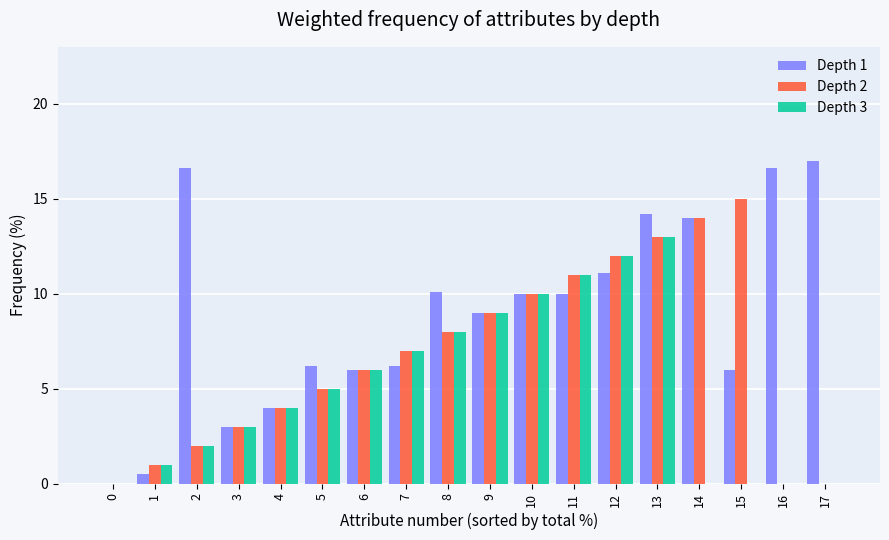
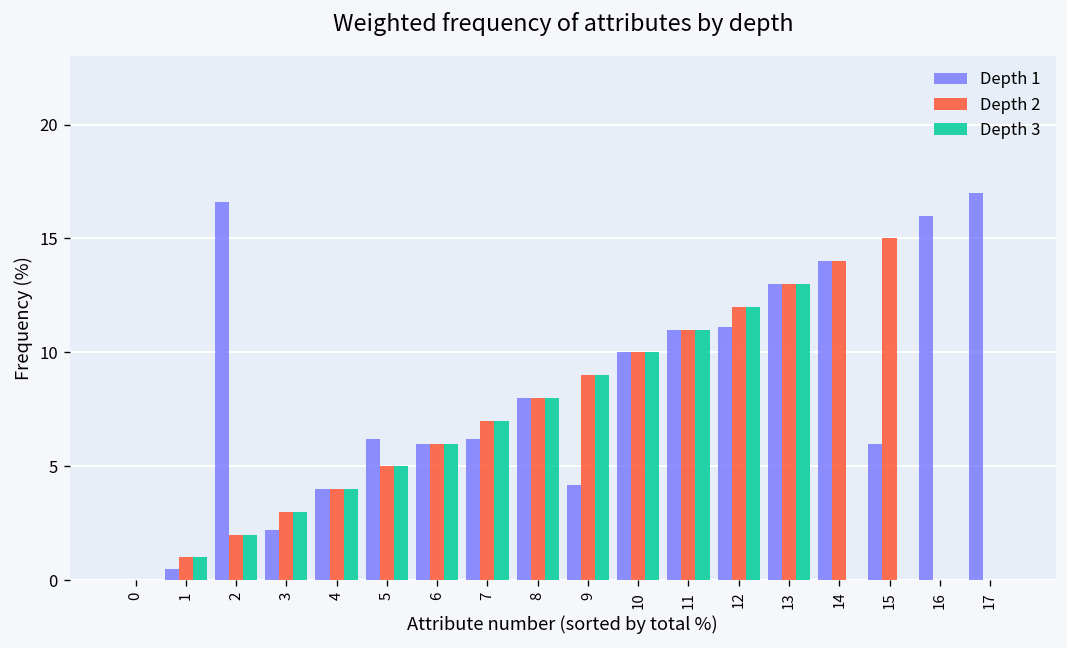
  {
    "Depth 1": {
      "0": 0.0,
      "1": 0.5,
      "2": 16.6,
-     "3": 3.0,
+     "3": 2.2,
      "4": 4.0,
      "5": 6.2,
      "6": 6.0,
      "7": 6.2,
-     "8": 10.1,
-     "9": 9.0,
+     "8": 8.0,
+     "9": 4.2,
      "10": 10.0,
-     "11": 10,
+     "11": 11,
      "12": 11.1,
-     "13": 14.2,
+     "13": 13.0,
      "14": 14.0,
      "15": 6.0,
-     "16": 16.6,
+     "16": 16.0,
      "17": 17.0
    },
    "Depth 2": {
      "0": 0.0,
      "1": 1.0,
      "2": 2.0,
      "3": 3.0,
      "4": 4.0,
      "5": 5.0,
      "6": 6.0,
      "7": 7.0,
      "8": 8.0,
      "9": 9.0,
      "10": 10.0,
      "11": 11.0,
      "12": 12.0,
      "13": 13.0,
      "14": 14.0,
      "15": 15.0,
      "16": 0.0,
      "17": 0.0
    },
    "Depth 3": {
      "0": 0.0,
      "1": 1.0,
      "2": 2.0,
      "3": 3.0,
      "4": 4.0,
      "5": 5.0,
      "6": 6.0,
      "7": 7.0,
      "8": 8.0,
      "9": 9.0,
      "10": 10.0,
      "11": 11.0,
      "12": 12.0,
      "13": 13.0,
      "14": 0.0,
      "15": 0.0,
      "16": 0.0,
      "17": 0.0
    }
  }
